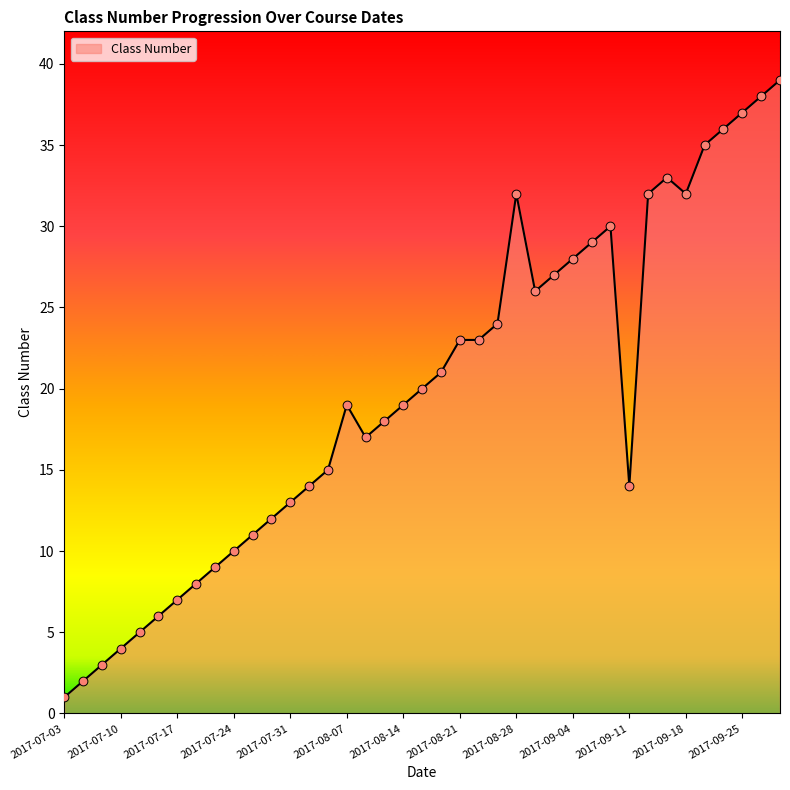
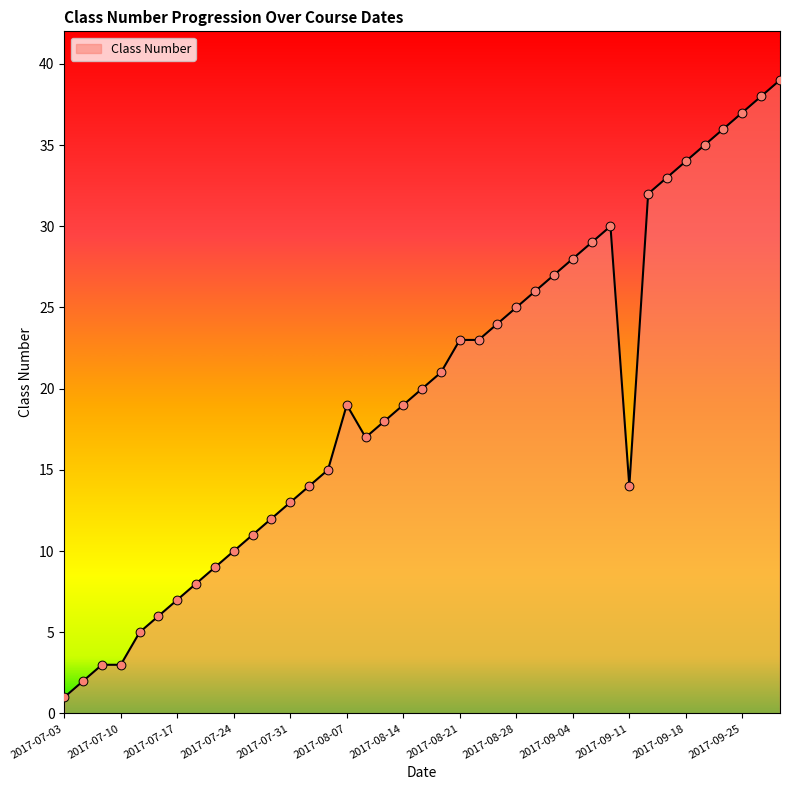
  {
    "2017-07-03": 1,
-   "2017-07-10": 4,
+   "2017-07-10": 3,
    "2017-07-17": 7,
    "2017-07-24": 10,
    "2017-07-31": 13,
    "2017-08-07": 19,
    "2017-08-14": 19,
    "2017-08-21": 23,
-   "2017-08-28": 32,
+   "2017-08-28": 25,
    "2017-09-04": 28,
    "2017-09-11": 14,
-   "2017-09-18": 32,
+   "2017-09-18": 34,
    "2017-09-25": 37
  }
